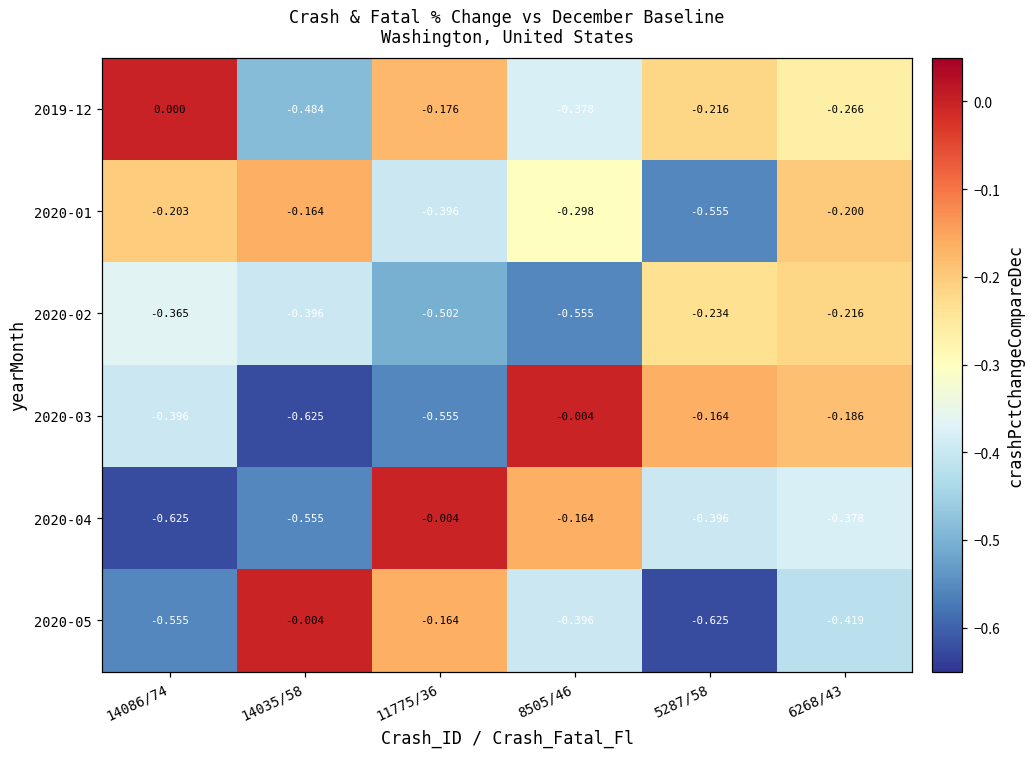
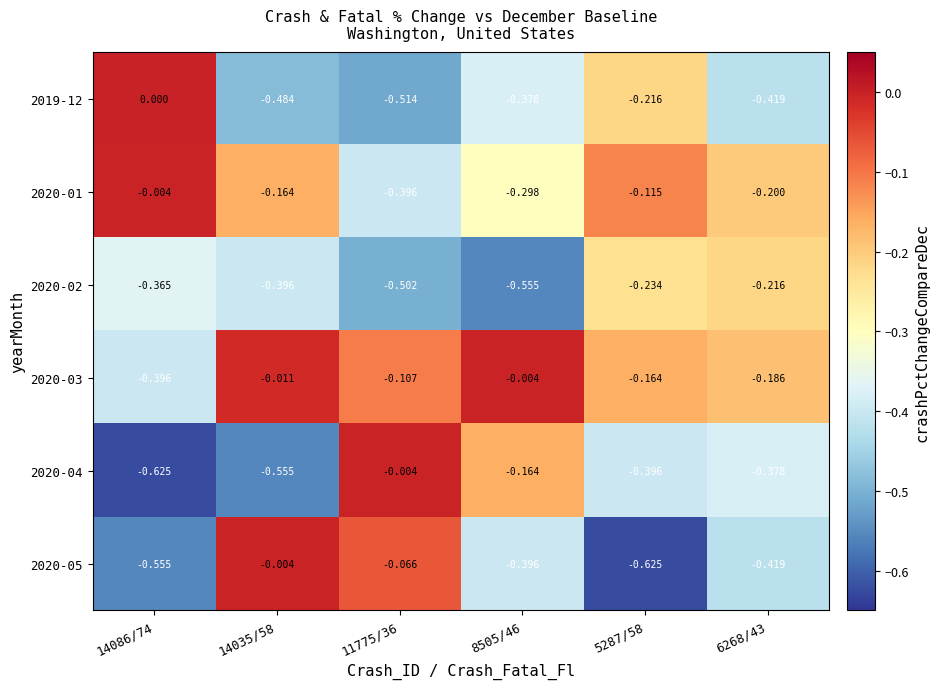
  {
    "2019-12": {
      "14086/74": 0.000,
      "14035/58": -0.484,
-     "11775/36": -0.176,
+     "11775/36": -0.514,
      "5287/58": -0.216,
-     "6268/43": -0.266
+     "6268/43": -0.419
    },
    "2020-01": {
-     "14086/74": -0.203,
+     "14086/74": -0.004,
      "14035/58": -0.164,
      "11775/36": -0.396,
      "8505/46": -0.298,
-     "5287/58": -0.555,
+     "5287/58": -0.115,
      "6268/43": -0.200
    },
    "2020-02": {
      "14086/74": -0.365,
      "14035/58": -0.396,
      "11775/36": -0.502,
      "8505/46": -0.555,
      "5287/58": -0.234,
      "6268/43": -0.216
    },
    "2020-03": {
      "14086/74": -0.396,
-     "14035/58": -0.625,
-     "11775/36": -0.555,
+     "14035/58": -0.011,
+     "11775/36": -0.107,
      "8505/46": -0.004,
      "5287/58": -0.164,
      "6268/43": -0.186
    },
    "2020-04": {
      "14086/74": -0.625,
      "14035/58": -0.555,
      "11775/36": -0.004,
      "8505/46": -0.164,
      "5287/58": -0.396
    },
    "2020-05": {
      "14086/74": -0.555,
      "14035/58": -0.004,
-     "11775/36": -0.164,
+     "11775/36": -0.066,
      "8505/46": -0.396,
      "5287/58": -0.625,
      "6268/43": -0.419
    }
  }
